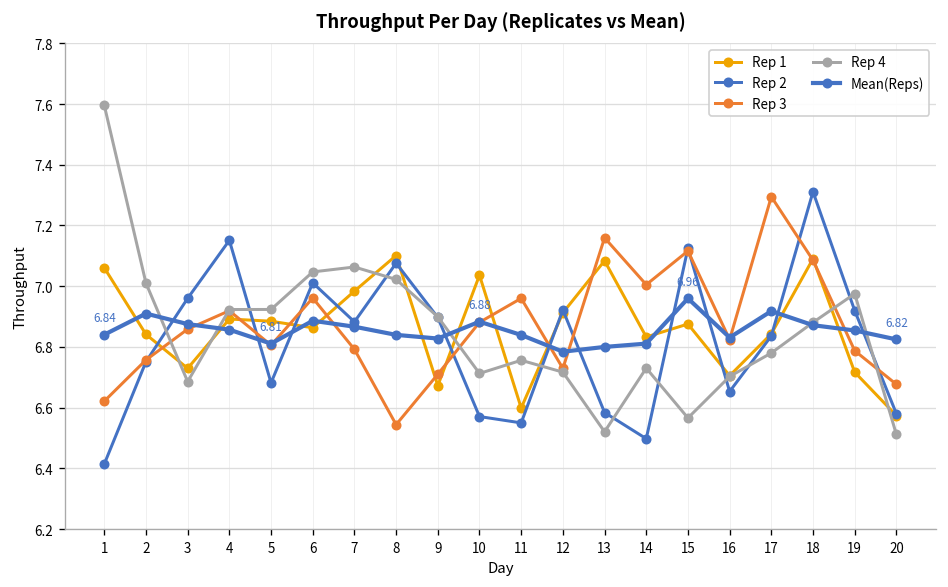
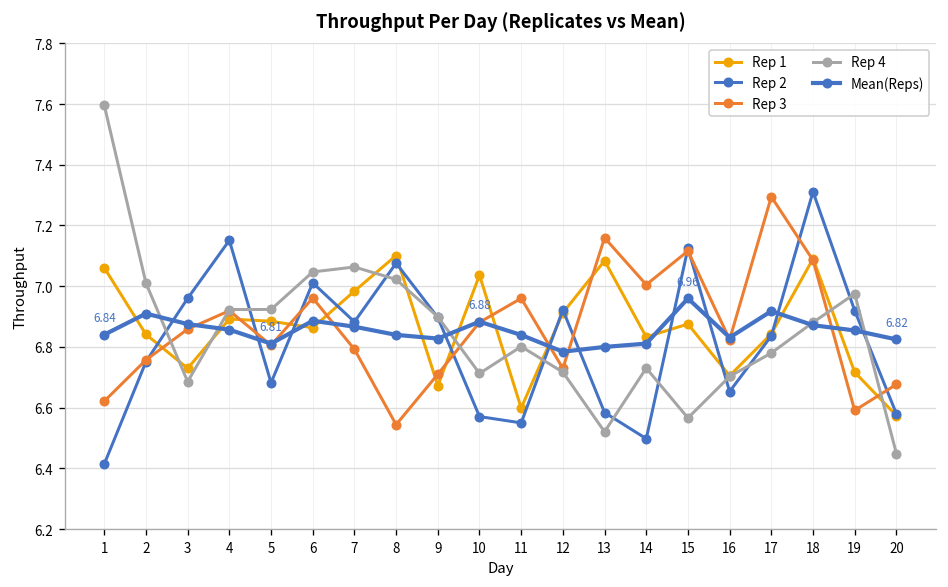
  {
    "Rep 1": {
      "1": 7.06,
      "3": 6.73,
      "4": 6.89,
      "6": 6.86,
      "7": 6.98,
      "8": 7.10,
      "9": 6.67,
      "10": 7.04,
      "11": 6.60,
      "13": 7.08,
      "14": 6.83,
      "15": 6.88,
      "19": 6.72
    },
    "Rep 3": {
      "1": 6.62,
      "3": 6.86,
      "6": 6.96,
      "7": 6.79,
      "8": 6.54,
      "9": 6.71,
      "11": 6.96,
      "12": 6.73,
      "13": 7.16,
      "14": 7.01,
      "17": 7.29,
-     "19": 6.79,
+     "19": 6.59,
      "20": 6.68
    },
    "Rep 4": {
      "1": 7.60,
      "2": 7.01,
      "3": 6.69,
      "5": 6.92,
      "6": 7.05,
      "7": 7.06,
      "8": 7.02,
      "10": 6.71,
-     "11": 6.76,
+     "11": 6.80,
      "12": 6.72,
      "13": 6.52,
      "14": 6.73,
      "15": 6.57,
      "17": 6.78,
      "19": 6.98,
-     "20": 6.51
+     "20": 6.45
    }
  }
